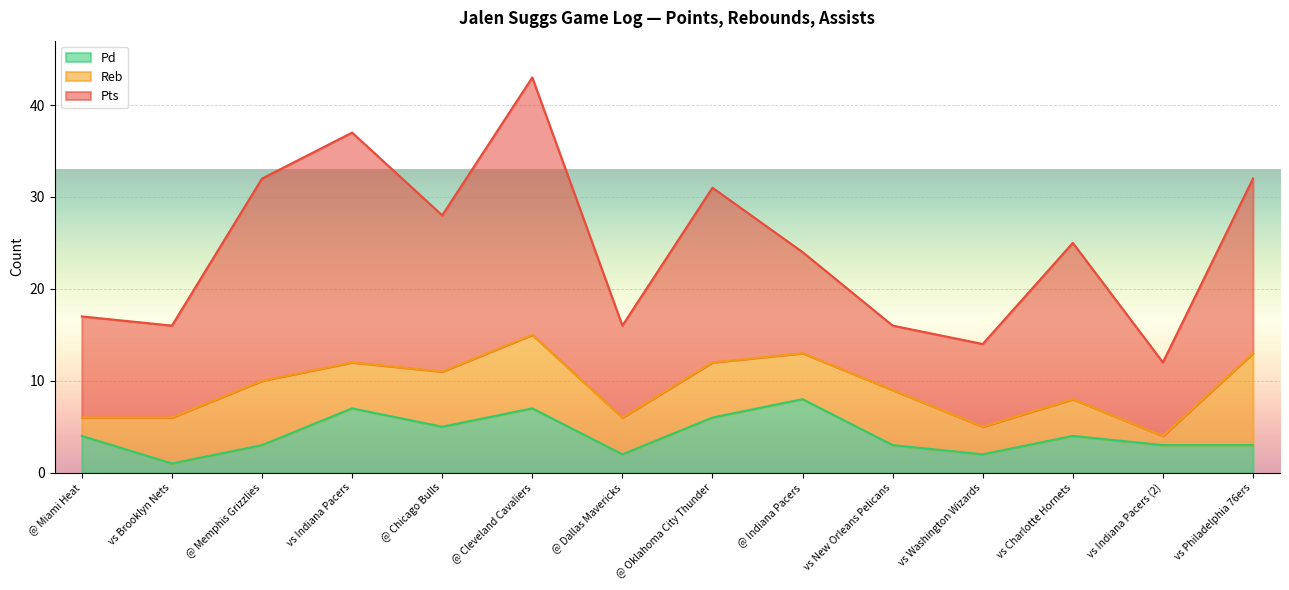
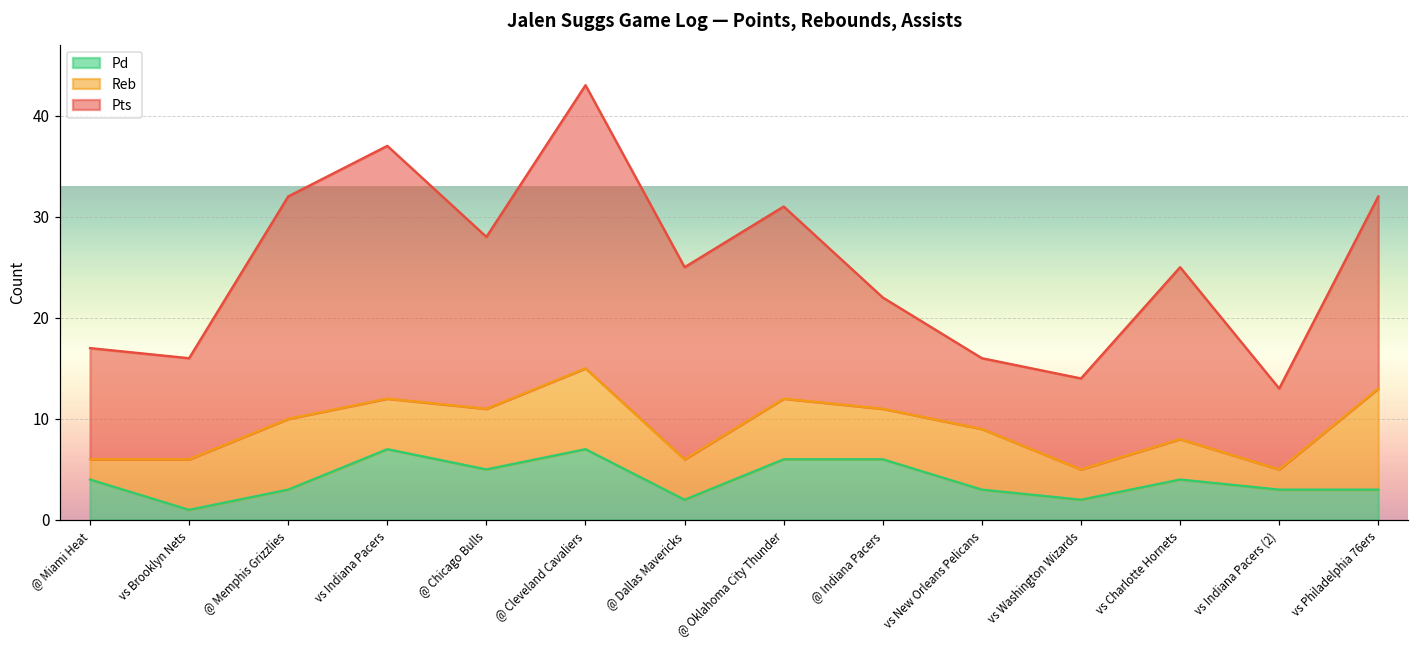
  {
    "Pd": {
      "@ Miami Heat": 4,
      "vs Brooklyn Nets": 1,
      "@ Memphis Grizzlies": 3,
      "vs Indiana Pacers": 7,
      "@ Chicago Bulls": 5,
      "@ Cleveland Cavaliers": 7,
      "@ Dallas Mavericks": 2,
      "@ Oklahoma City Thunder": 6,
-     "@ Indiana Pacers": 8,
+     "@ Indiana Pacers": 6,
      "vs New Orleans Pelicans": 3,
      "vs Washington Wizards": 2,
      "vs Charlotte Hornets": 4,
      "vs Indiana Pacers (2)": 3,
      "vs Philadelphia 76ers": 3
    },
    "Reb": {
      "@ Miami Heat": 2,
      "vs Brooklyn Nets": 5,
      "@ Memphis Grizzlies": 7,
      "vs Indiana Pacers": 5,
      "@ Chicago Bulls": 6,
      "@ Cleveland Cavaliers": 8,
      "@ Dallas Mavericks": 4,
      "@ Oklahoma City Thunder": 6,
      "@ Indiana Pacers": 5,
      "vs New Orleans Pelicans": 6,
      "vs Washington Wizards": 3,
      "vs Charlotte Hornets": 4,
-     "vs Indiana Pacers (2)": 1,
+     "vs Indiana Pacers (2)": 2,
      "vs Philadelphia 76ers": 10
    },
    "Pts": {
      "@ Miami Heat": 11,
      "vs Brooklyn Nets": 10,
      "@ Memphis Grizzlies": 22,
      "vs Indiana Pacers": 25,
      "@ Chicago Bulls": 17,
      "@ Cleveland Cavaliers": 28,
-     "@ Dallas Mavericks": 10,
+     "@ Dallas Mavericks": 19,
      "@ Oklahoma City Thunder": 19,
      "@ Indiana Pacers": 11,
      "vs New Orleans Pelicans": 7,
      "vs Washington Wizards": 9,
      "vs Charlotte Hornets": 17,
      "vs Indiana Pacers (2)": 8,
      "vs Philadelphia 76ers": 19
    }
  }
